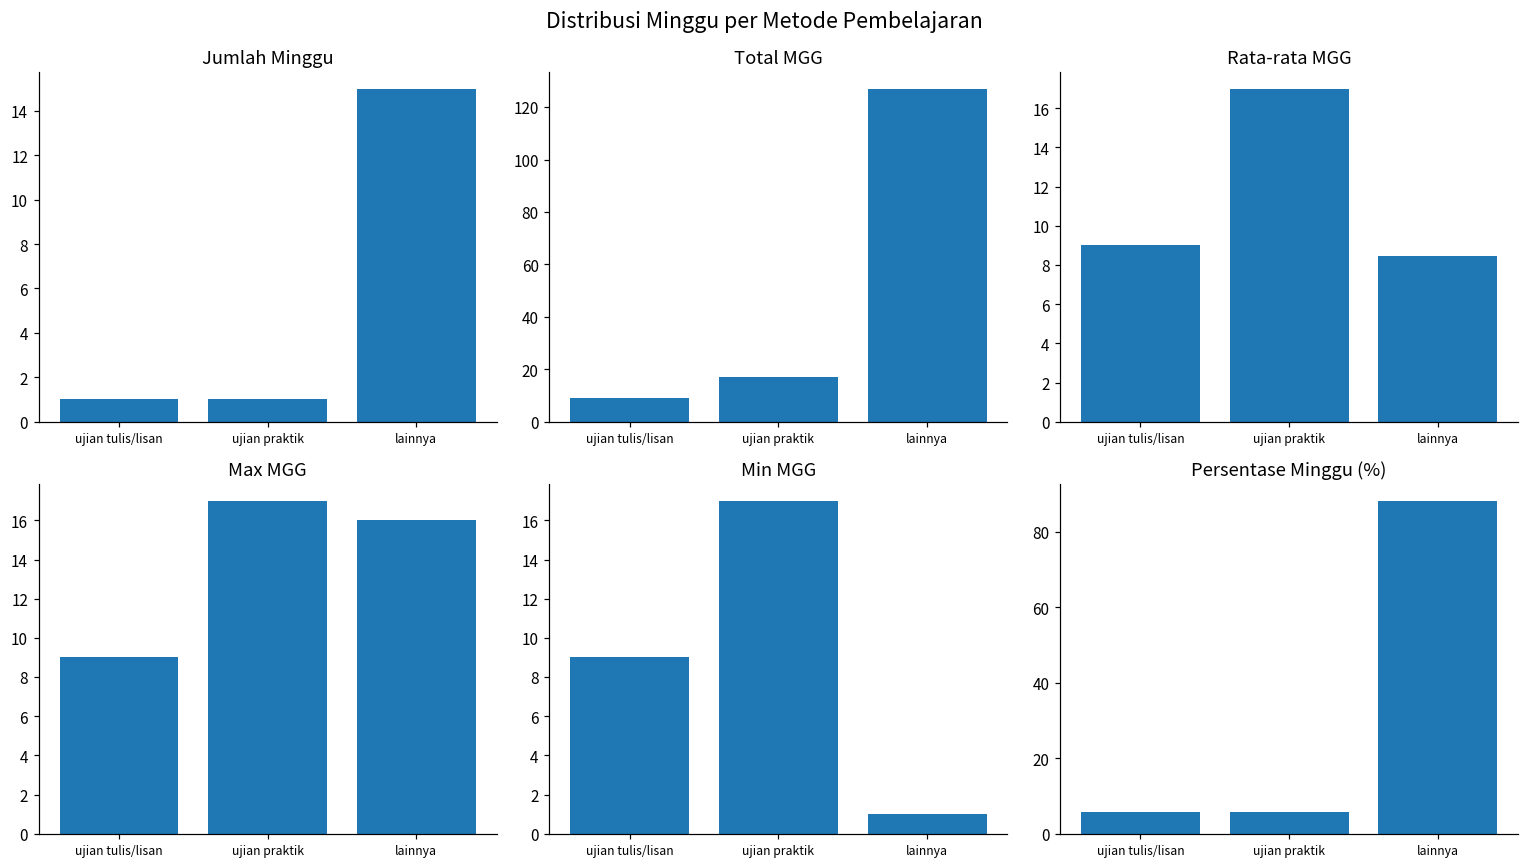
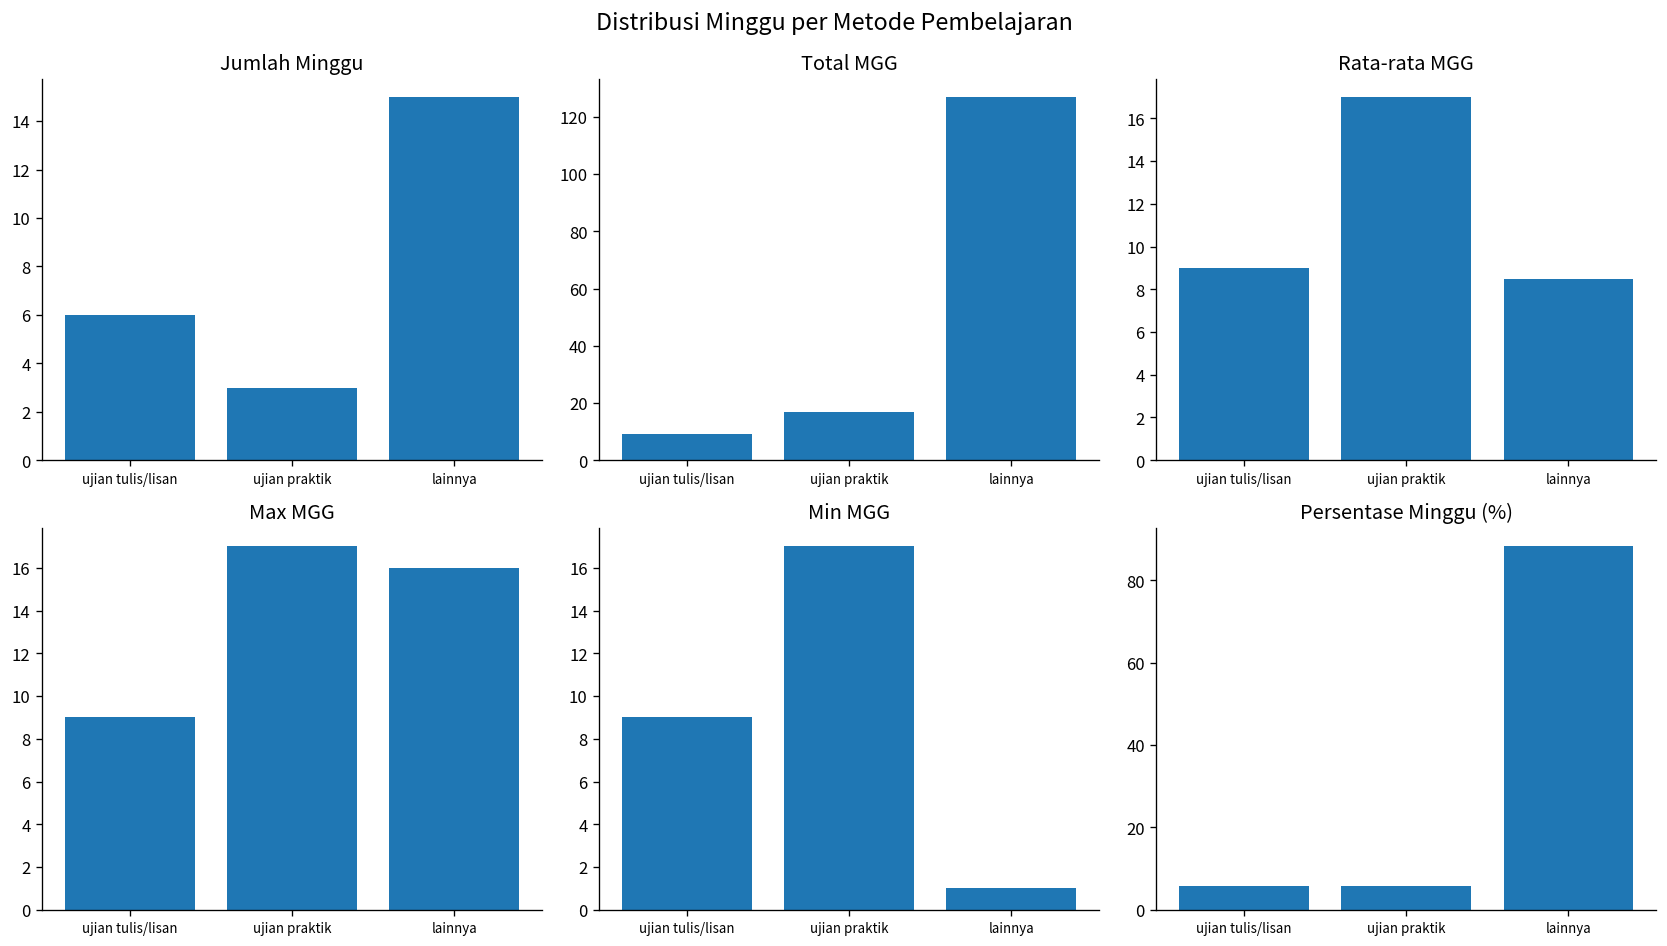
  {
    "Jumlah Minggu": {
-     "ujian tulis/lisan": 1,
-     "ujian praktik": 1,
+     "ujian tulis/lisan": 6,
+     "ujian praktik": 3,
      "lainnya": 15
    },
    "Total MGG": {
      "ujian tulis/lisan": 9,
      "ujian praktik": 17,
      "lainnya": 127
    },
    "Rata-rata MGG": {
      "ujian tulis/lisan": 9.0,
      "ujian praktik": 17.0,
      "lainnya": 8.5
    },
    "Max MGG": {
      "ujian tulis/lisan": 9.0,
      "ujian praktik": 17.0,
      "lainnya": 16.0
    },
    "Min MGG": {
      "ujian tulis/lisan": 9.0,
      "ujian praktik": 17.0,
      "lainnya": 1.0
    },
    "Persentase Minggu (%)": {
      "ujian tulis/lisan": 6,
      "ujian praktik": 6,
      "lainnya": 88
    }
  }
